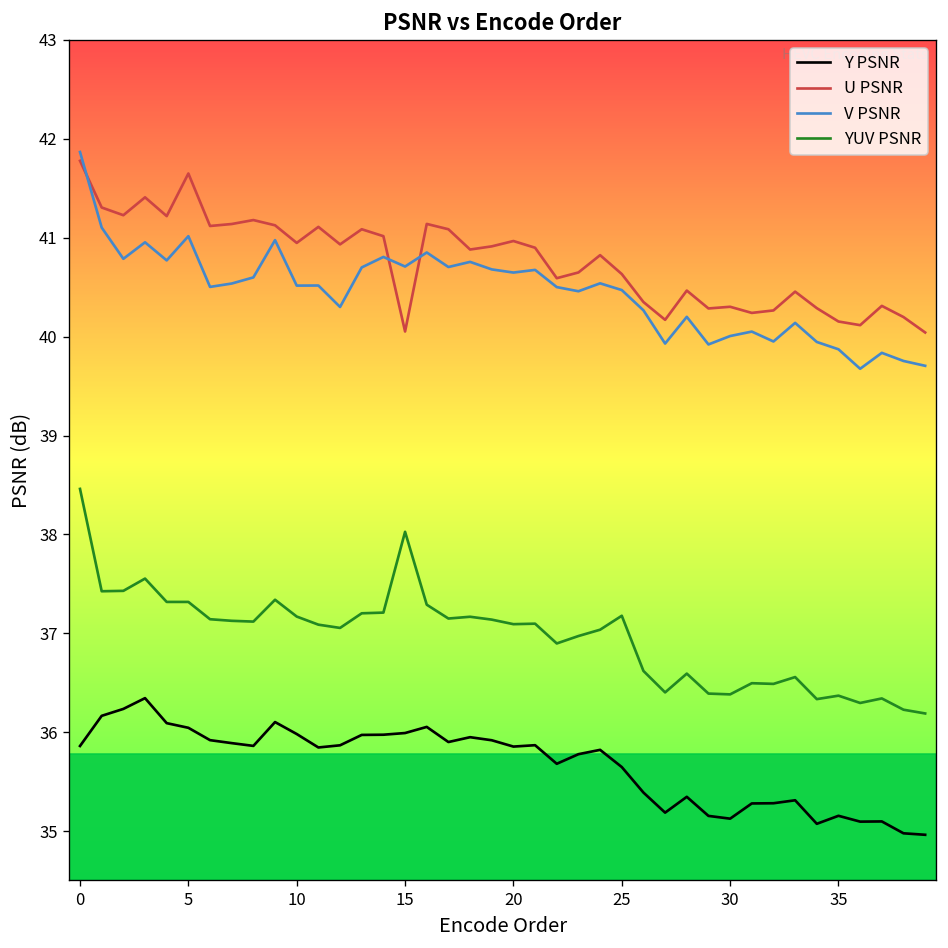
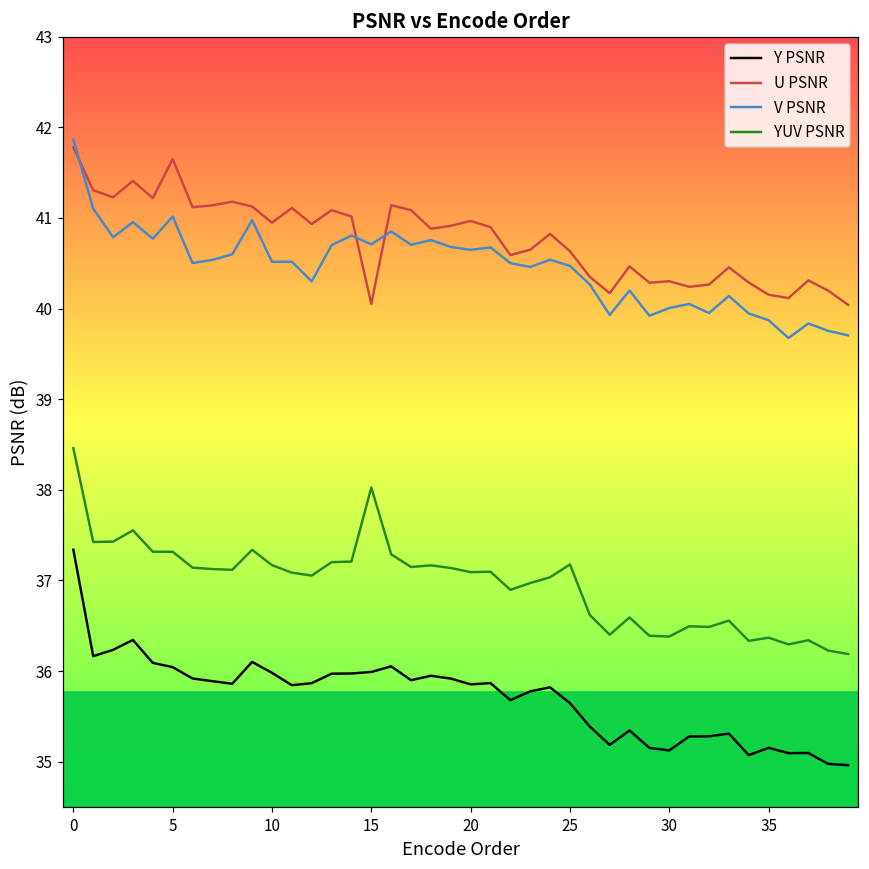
  {
    "Y PSNR": {
-     "0": 35.9,
+     "0": 37.3,
      "5": 36.0,
      "10": 36.0,
      "15": 36.0,
      "20": 35.9
    },
    "U PSNR": {
      "0": 41.8,
      "5": 41.7,
      "10": 40.9,
      "15": 40.1,
      "20": 41.0,
      "25": 40.6,
      "30": 40.3,
      "35": 40.2
    },
    "V PSNR": {
      "0": 41.9,
      "5": 41.0,
      "10": 40.5,
      "15": 40.7,
      "20": 40.6,
      "25": 40.5,
      "30": 40.0,
      "35": 39.9
    },
    "YUV PSNR": {
      "0": 38.5,
      "5": 37.3,
      "10": 37.2,
      "15": 38.0,
      "20": 37.1,
      "25": 37.2,
      "30": 36.4,
      "35": 36.4
    }
  }
